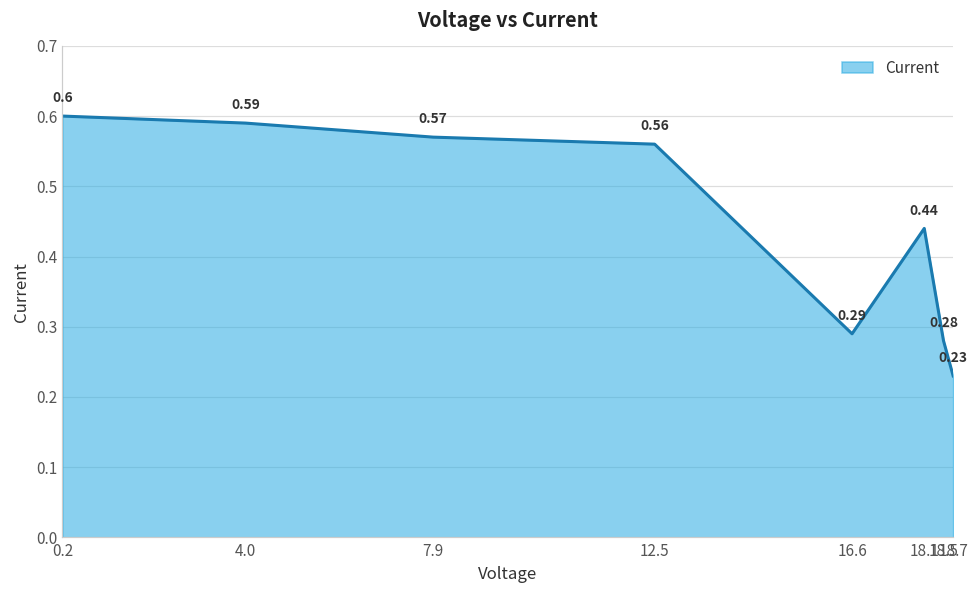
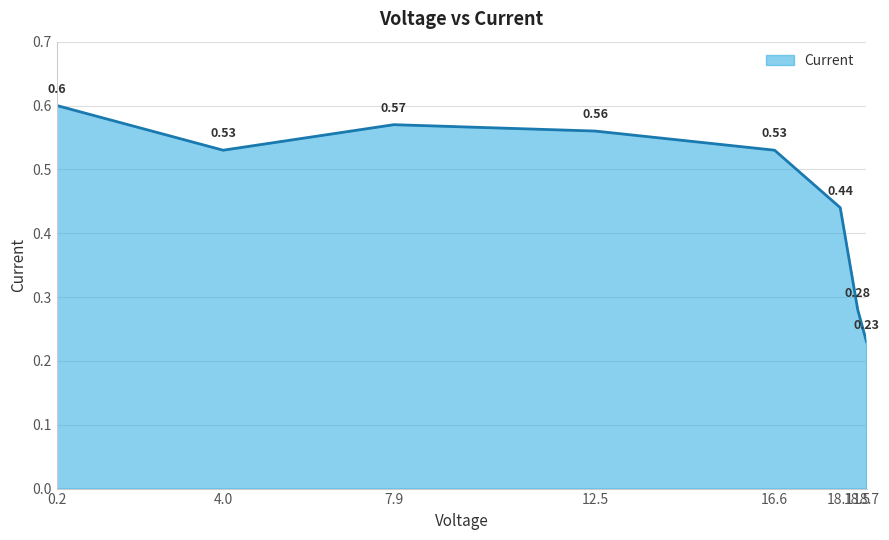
  {
    "0.2": 0.6,
-   "4.0": 0.59,
+   "4.0": 0.53,
    "7.9": 0.57,
    "12.5": 0.56,
-   "16.6": 0.29
+   "16.6": 0.53
  }
